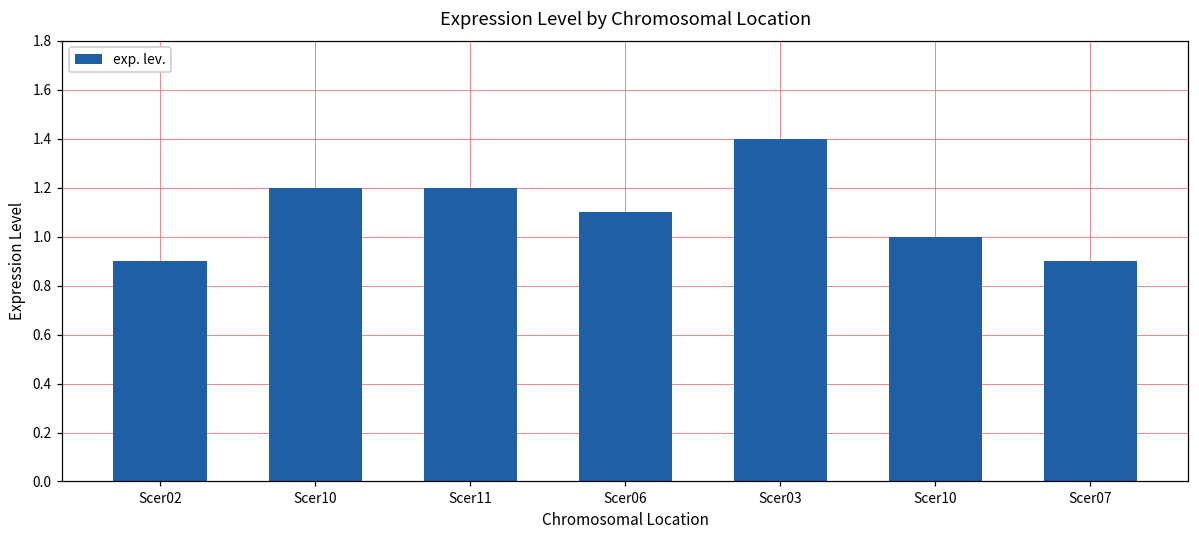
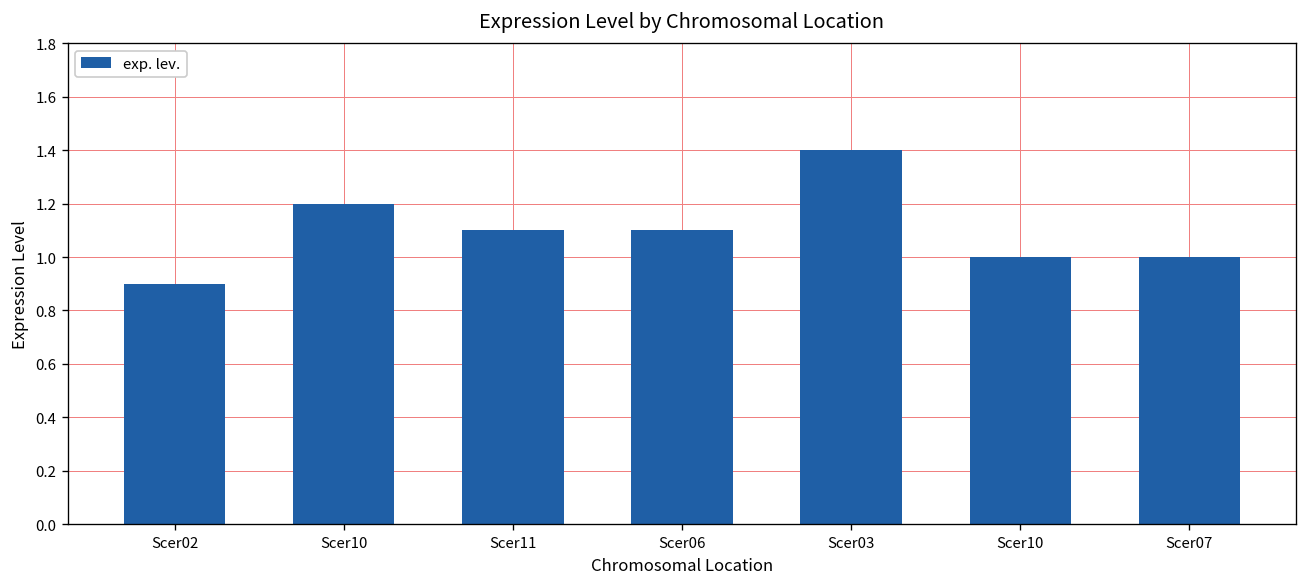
  {
    "Scer02": 0.9,
-   "Scer11": 1.2,
+   "Scer11": 1.1,
    "Scer06": 1.1,
    "Scer03": 1.4,
-   "Scer07": 0.9
+   "Scer07": 1.0
  }
